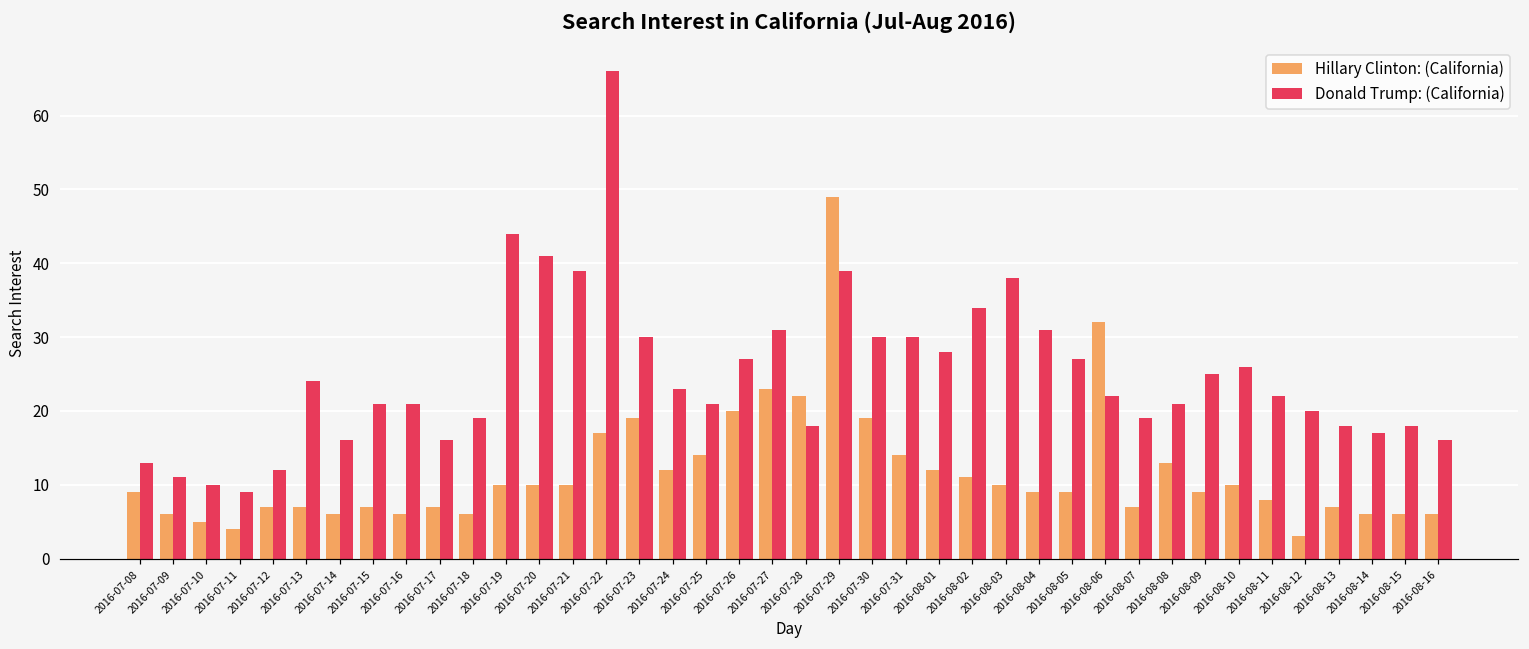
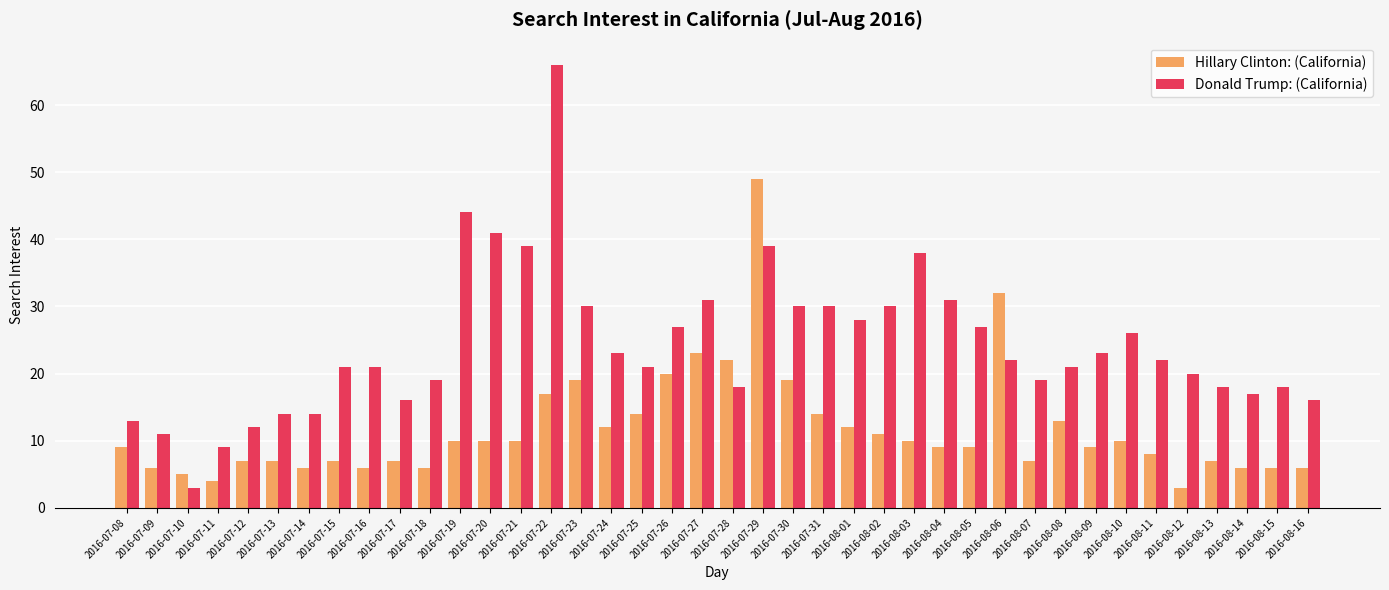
  {
    "Hillary Clinton: (California)": {
      "2016-07-08": 9,
      "2016-07-09": 6,
      "2016-07-10": 5,
      "2016-07-11": 4,
      "2016-07-12": 7,
      "2016-07-13": 7,
      "2016-07-14": 6,
      "2016-07-15": 7,
      "2016-07-16": 6,
      "2016-07-17": 7,
      "2016-07-18": 6,
      "2016-07-19": 10,
      "2016-07-20": 10,
      "2016-07-21": 10,
      "2016-07-22": 17,
      "2016-07-23": 19,
      "2016-07-24": 12,
      "2016-07-25": 14,
      "2016-07-26": 20,
      "2016-07-27": 23,
      "2016-07-28": 22,
      "2016-07-29": 49,
      "2016-07-30": 19,
      "2016-07-31": 14,
      "2016-08-01": 12,
      "2016-08-02": 11,
      "2016-08-03": 10,
      "2016-08-04": 9,
      "2016-08-05": 9,
      "2016-08-06": 32,
      "2016-08-07": 7,
      "2016-08-08": 13,
      "2016-08-09": 9,
      "2016-08-10": 10,
      "2016-08-11": 8,
      "2016-08-12": 3,
      "2016-08-13": 7,
      "2016-08-14": 6,
      "2016-08-15": 6,
      "2016-08-16": 6
    },
    "Donald Trump: (California)": {
      "2016-07-08": 13,
      "2016-07-09": 11,
-     "2016-07-10": 10,
+     "2016-07-10": 3,
      "2016-07-11": 9,
      "2016-07-12": 12,
-     "2016-07-13": 24,
-     "2016-07-14": 16,
+     "2016-07-13": 14,
+     "2016-07-14": 14,
      "2016-07-15": 21,
      "2016-07-16": 21,
      "2016-07-17": 16,
      "2016-07-18": 19,
      "2016-07-19": 44,
      "2016-07-20": 41,
      "2016-07-21": 39,
      "2016-07-22": 66,
      "2016-07-23": 30,
      "2016-07-24": 23,
      "2016-07-25": 21,
      "2016-07-26": 27,
      "2016-07-27": 31,
      "2016-07-28": 18,
      "2016-07-29": 39,
      "2016-07-30": 30,
      "2016-07-31": 30,
      "2016-08-01": 28,
-     "2016-08-02": 34,
+     "2016-08-02": 30,
      "2016-08-03": 38,
      "2016-08-04": 31,
      "2016-08-05": 27,
      "2016-08-06": 22,
      "2016-08-07": 19,
      "2016-08-08": 21,
-     "2016-08-09": 25,
+     "2016-08-09": 23,
      "2016-08-10": 26,
      "2016-08-11": 22,
      "2016-08-12": 20,
      "2016-08-13": 18,
      "2016-08-14": 17,
      "2016-08-15": 18,
      "2016-08-16": 16
    }
  }
